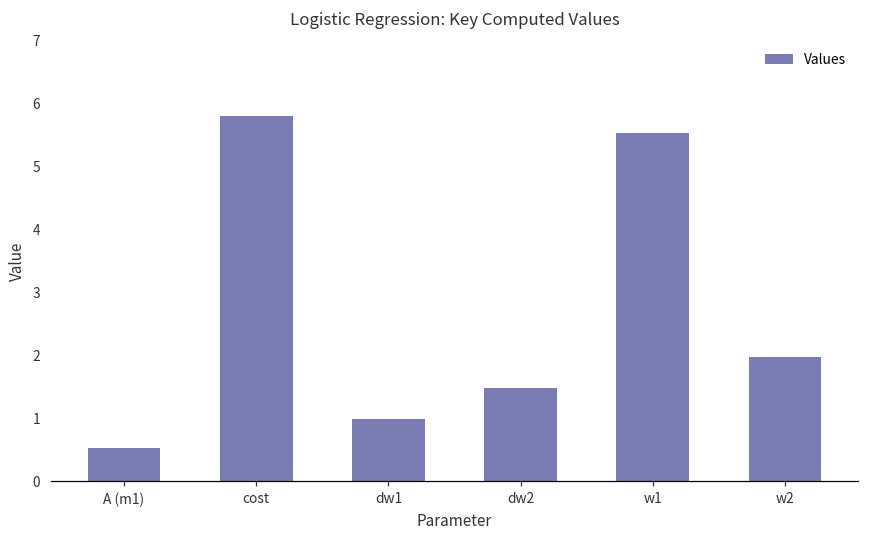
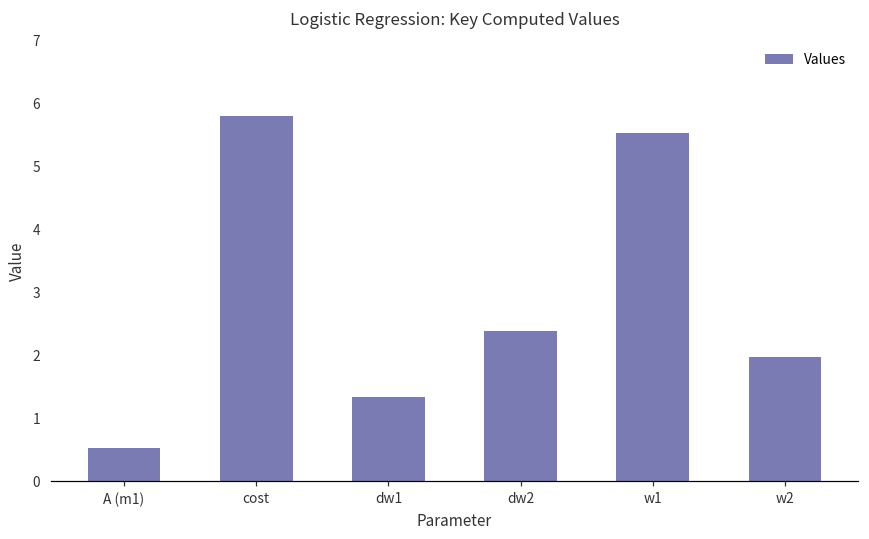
  {
    "A (m1)": 0.5,
    "cost": 5.8,
-   "dw1": 1.0,
-   "dw2": 1.5,
+   "dw1": 1.3,
+   "dw2": 2.4,
    "w1": 5.5,
    "w2": 2.0
  }
